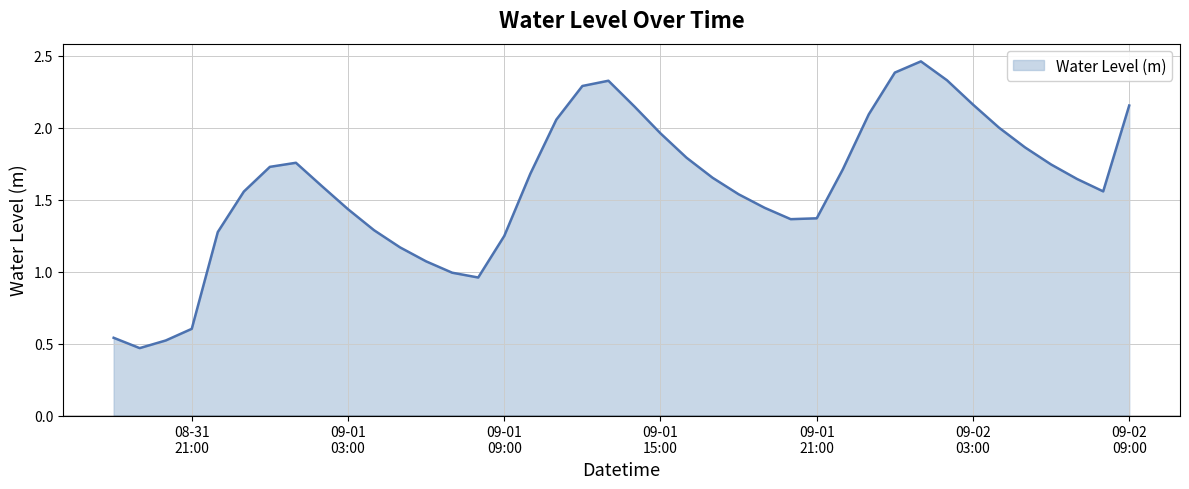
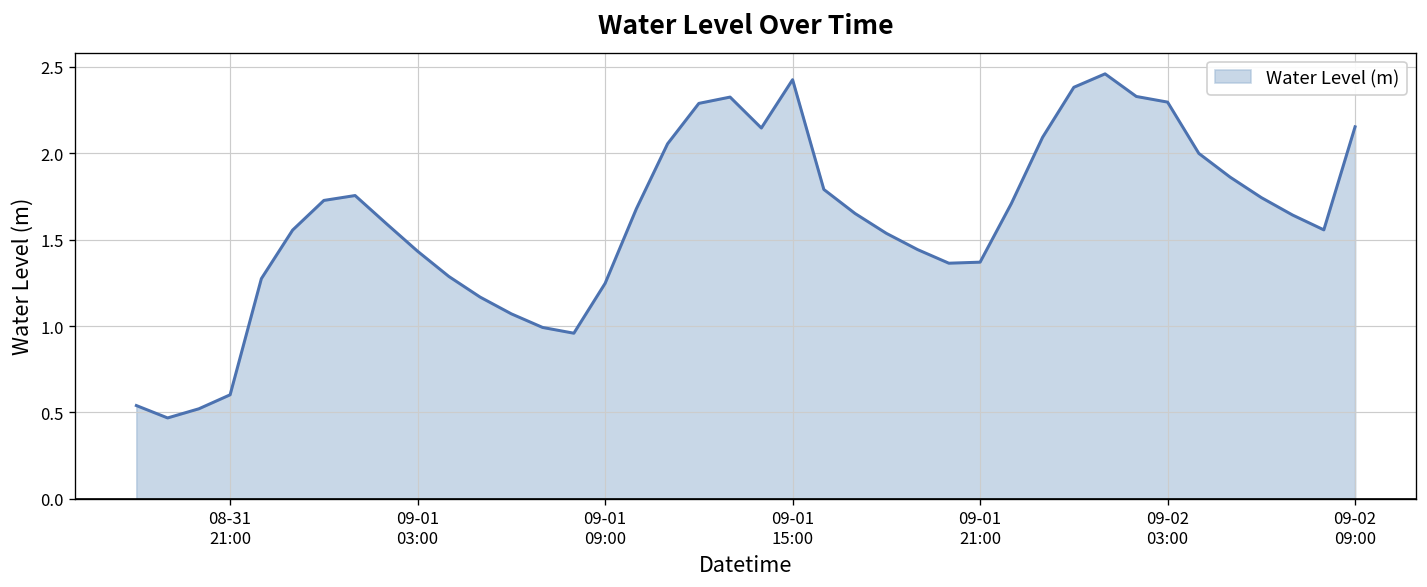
  {
    "08-31 21:00": 0.60,
    "09-01 03:00": 1.43,
    "09-01 09:00": 1.25,
-   "09-01 15:00": 1.96,
+   "09-01 15:00": 2.43,
    "09-01 21:00": 1.37,
-   "09-02 03:00": 2.16,
+   "09-02 03:00": 2.30,
    "09-02 09:00": 2.15
  }
